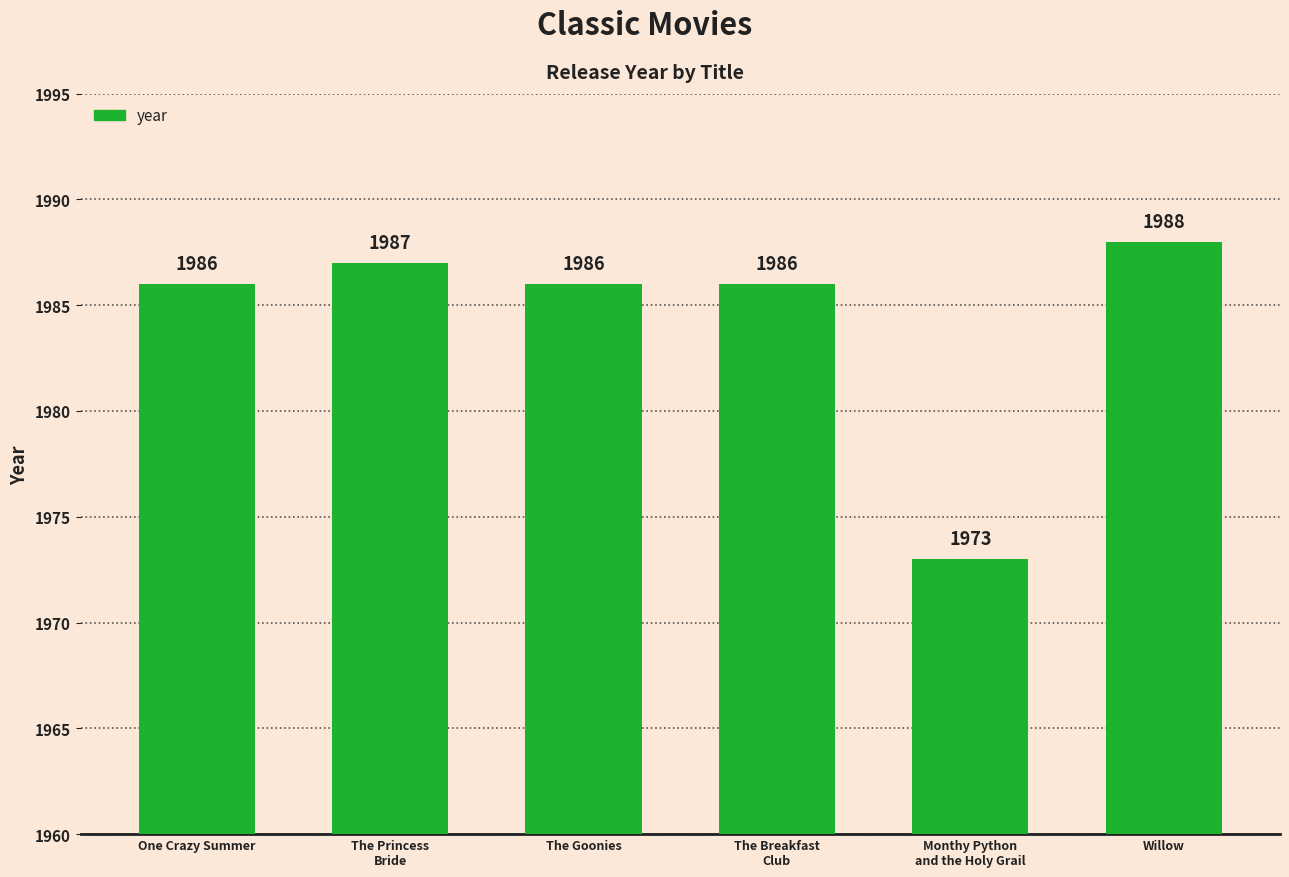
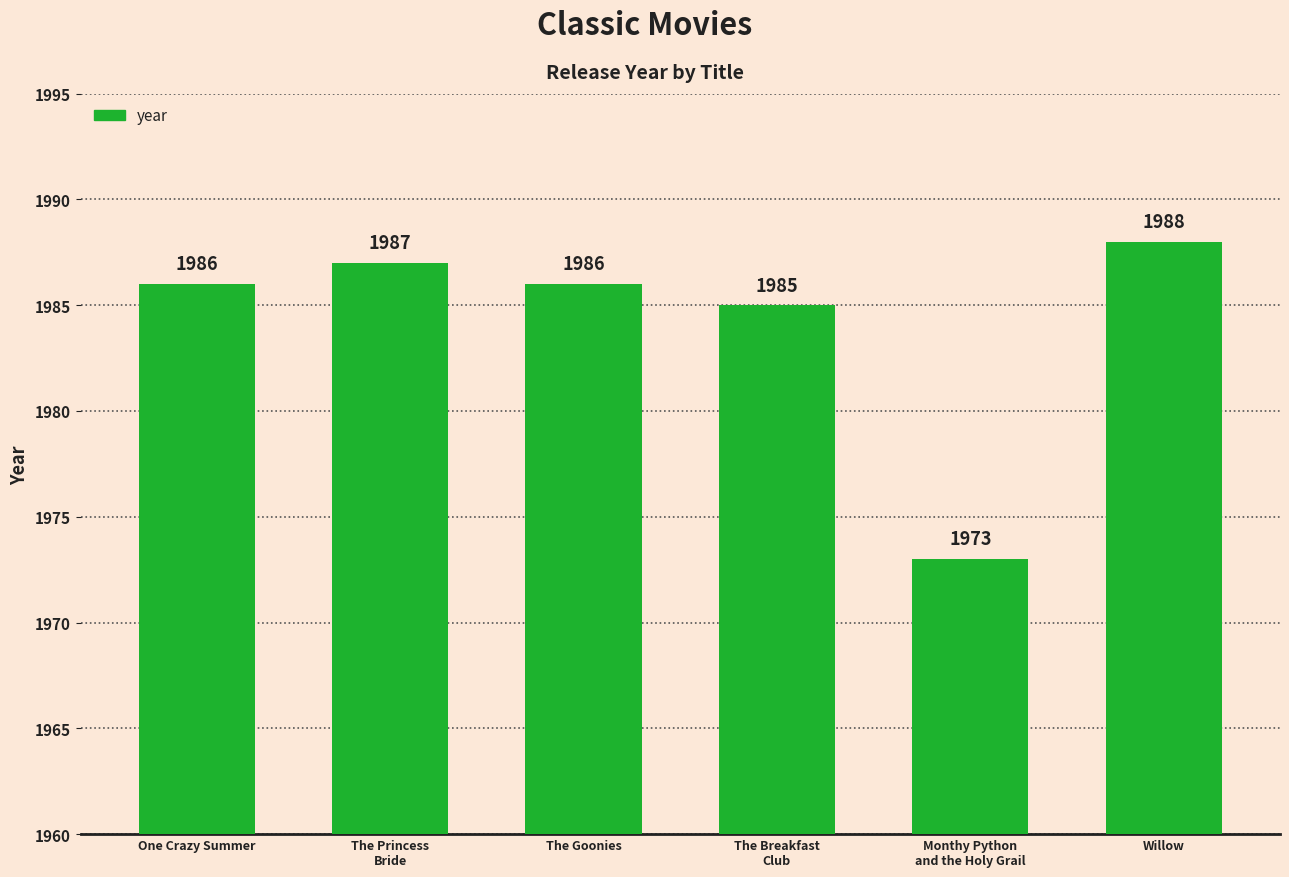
  {
    "One Crazy Summer": 1986,
    "The Princess Bride": 1987,
    "The Goonies": 1986,
-   "The Breakfast Club": 1986,
+   "The Breakfast Club": 1985,
    "Monthy Python and the Holy Grail": 1973,
    "Willow": 1988
  }
